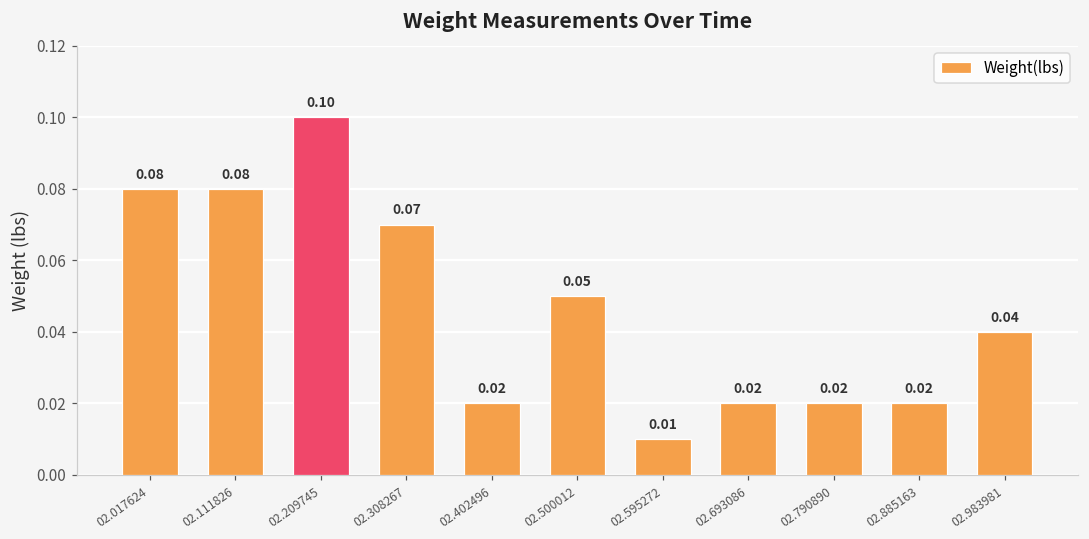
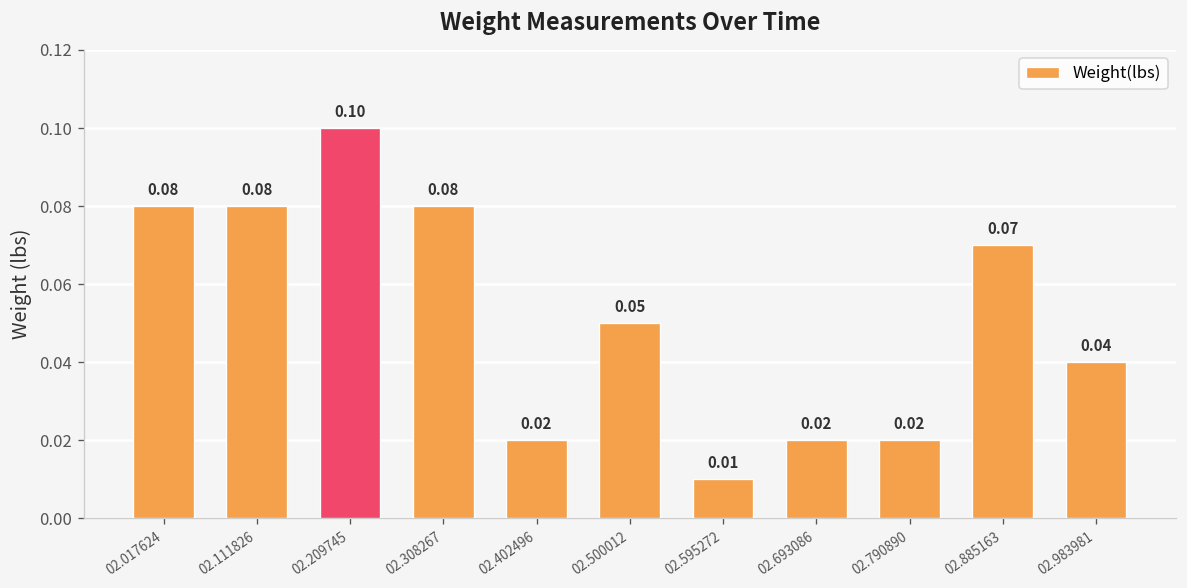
  {
    "02.017624": 0.08,
    "02.111826": 0.08,
    "02.209745": 0.10,
-   "02.308267": 0.07,
+   "02.308267": 0.08,
    "02.402496": 0.02,
    "02.500012": 0.05,
    "02.595272": 0.01,
    "02.693086": 0.02,
    "02.790890": 0.02,
-   "02.885163": 0.02,
+   "02.885163": 0.07,
    "02.983981": 0.04
  }
